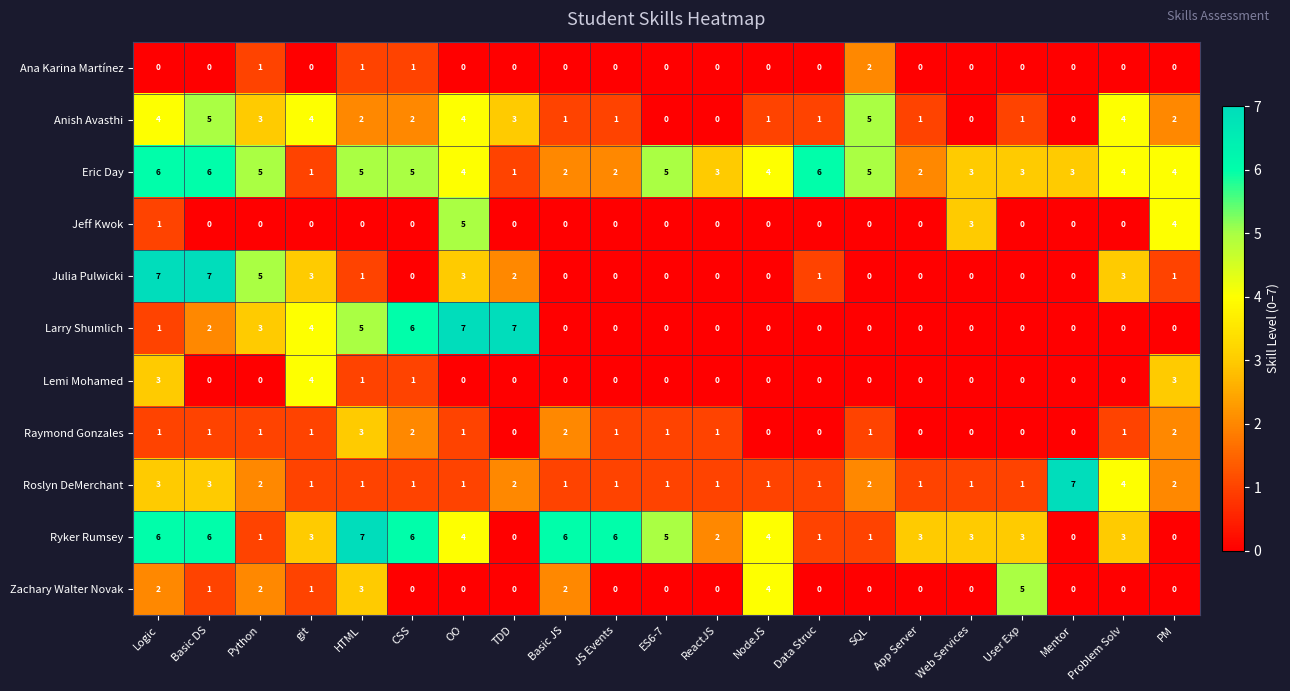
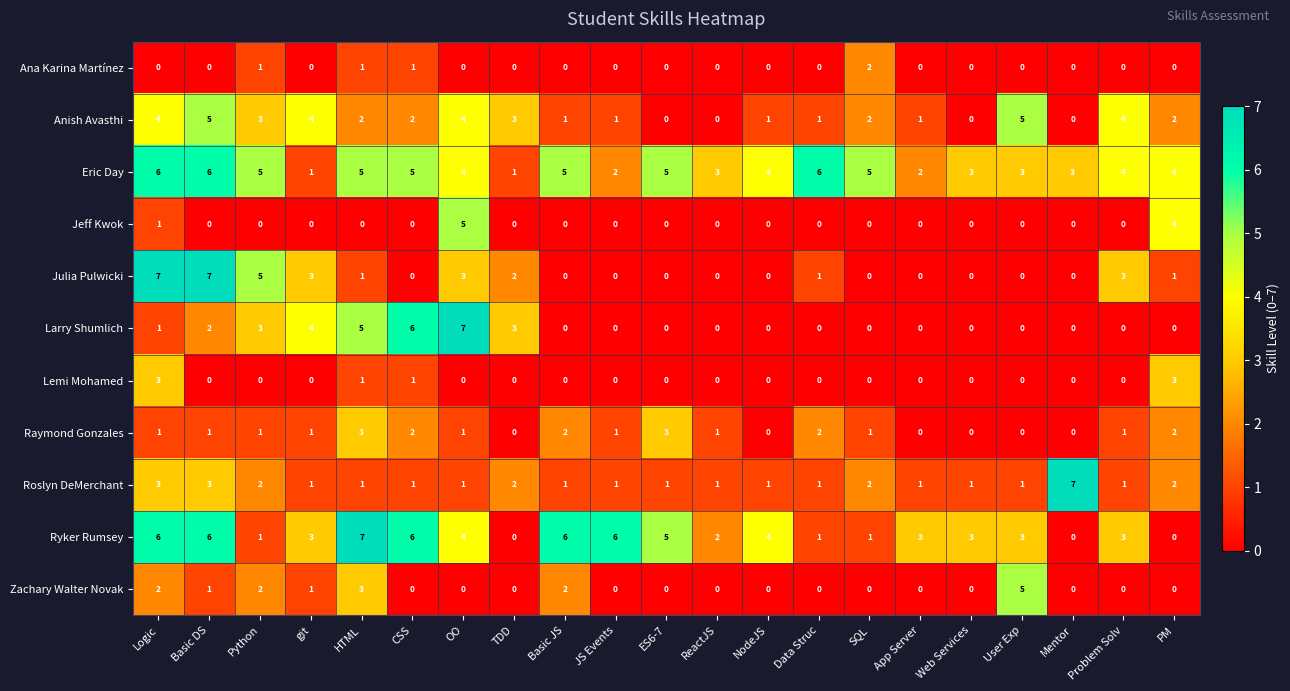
  {
    "Anish Avasthi": {
      "Logic": 4,
      "Basic DS": 5,
      "Python": 3,
      "git": 4,
      "HTML": 2,
      "CSS": 2,
      "OO": 4,
      "TDD": 3,
      "Basic JS": 1,
      "JS Events": 1,
      "ES6-7": 0,
      "ReactJS": 0,
      "NodeJS": 1,
      "Data Struc": 1,
-     "SQL": 5,
+     "SQL": 2,
      "App Server": 1,
      "Web Services": 0,
-     "User Exp": 1,
+     "User Exp": 5,
      "Mentor": 0,
      "Problem Solv": 4,
      "PM": 2
    },
    "Eric Day": {
      "Logic": 6,
      "Basic DS": 6,
      "Python": 5,
      "git": 1,
      "HTML": 5,
      "CSS": 5,
      "OO": 4,
      "TDD": 1,
-     "Basic JS": 2,
+     "Basic JS": 5,
      "JS Events": 2,
      "ES6-7": 5,
      "ReactJS": 3,
      "NodeJS": 4,
      "Data Struc": 6,
      "SQL": 5,
      "App Server": 2,
      "Web Services": 3,
      "User Exp": 3,
      "Mentor": 3,
      "Problem Solv": 4,
      "PM": 4
    },
    "Jeff Kwok": {
      "Logic": 1,
      "Basic DS": 0,
      "Python": 0,
      "git": 0,
      "HTML": 0,
      "CSS": 0,
      "OO": 5,
      "TDD": 0,
      "Basic JS": 0,
      "JS Events": 0,
      "ES6-7": 0,
      "ReactJS": 0,
      "NodeJS": 0,
      "Data Struc": 0,
      "SQL": 0,
      "App Server": 0,
-     "Web Services": 3,
+     "Web Services": 0,
      "User Exp": 0,
      "Mentor": 0,
      "Problem Solv": 0,
      "PM": 4
    },
    "Larry Shumlich": {
      "Logic": 1,
      "Basic DS": 2,
      "Python": 3,
      "git": 4,
      "HTML": 5,
      "CSS": 6,
      "OO": 7,
-     "TDD": 7,
+     "TDD": 3,
      "Basic JS": 0,
      "JS Events": 0,
      "ES6-7": 0,
      "ReactJS": 0,
      "NodeJS": 0,
      "Data Struc": 0,
      "SQL": 0,
      "App Server": 0,
      "Web Services": 0,
      "User Exp": 0,
      "Mentor": 0,
      "Problem Solv": 0,
      "PM": 0
    },
    "Lemi Mohamed": {
      "Logic": 3,
      "Basic DS": 0,
      "Python": 0,
-     "git": 4,
+     "git": 0,
      "HTML": 1,
      "CSS": 1,
      "OO": 0,
      "TDD": 0,
      "Basic JS": 0,
      "JS Events": 0,
      "ES6-7": 0,
      "ReactJS": 0,
      "NodeJS": 0,
      "Data Struc": 0,
      "SQL": 0,
      "App Server": 0,
      "Web Services": 0,
      "User Exp": 0,
      "Mentor": 0,
      "Problem Solv": 0,
      "PM": 3
    },
    "Raymond Gonzales": {
      "Logic": 1,
      "Basic DS": 1,
      "Python": 1,
      "git": 1,
      "HTML": 3,
      "CSS": 2,
      "OO": 1,
      "TDD": 0,
      "Basic JS": 2,
      "JS Events": 1,
-     "ES6-7": 1,
+     "ES6-7": 3,
      "ReactJS": 1,
      "NodeJS": 0,
-     "Data Struc": 0,
+     "Data Struc": 2,
      "SQL": 1,
      "App Server": 0,
      "Web Services": 0,
      "User Exp": 0,
      "Mentor": 0,
      "Problem Solv": 1,
      "PM": 2
    },
    "Roslyn DeMerchant": {
      "Logic": 3,
      "Basic DS": 3,
      "Python": 2,
      "git": 1,
      "HTML": 1,
      "CSS": 1,
      "OO": 1,
      "TDD": 2,
      "Basic JS": 1,
      "JS Events": 1,
      "ES6-7": 1,
      "ReactJS": 1,
      "NodeJS": 1,
      "Data Struc": 1,
      "SQL": 2,
      "App Server": 1,
      "Web Services": 1,
      "User Exp": 1,
      "Mentor": 7,
-     "Problem Solv": 4,
+     "Problem Solv": 1,
      "PM": 2
    },
    "Zachary Walter Novak": {
      "Logic": 2,
      "Basic DS": 1,
      "Python": 2,
      "git": 1,
      "HTML": 3,
      "CSS": 0,
      "OO": 0,
      "TDD": 0,
      "Basic JS": 2,
      "JS Events": 0,
      "ES6-7": 0,
      "ReactJS": 0,
-     "NodeJS": 4,
+     "NodeJS": 0,
      "Data Struc": 0,
      "SQL": 0,
      "App Server": 0,
      "Web Services": 0,
      "User Exp": 5,
      "Mentor": 0,
      "Problem Solv": 0,
      "PM": 0
    }
  }
